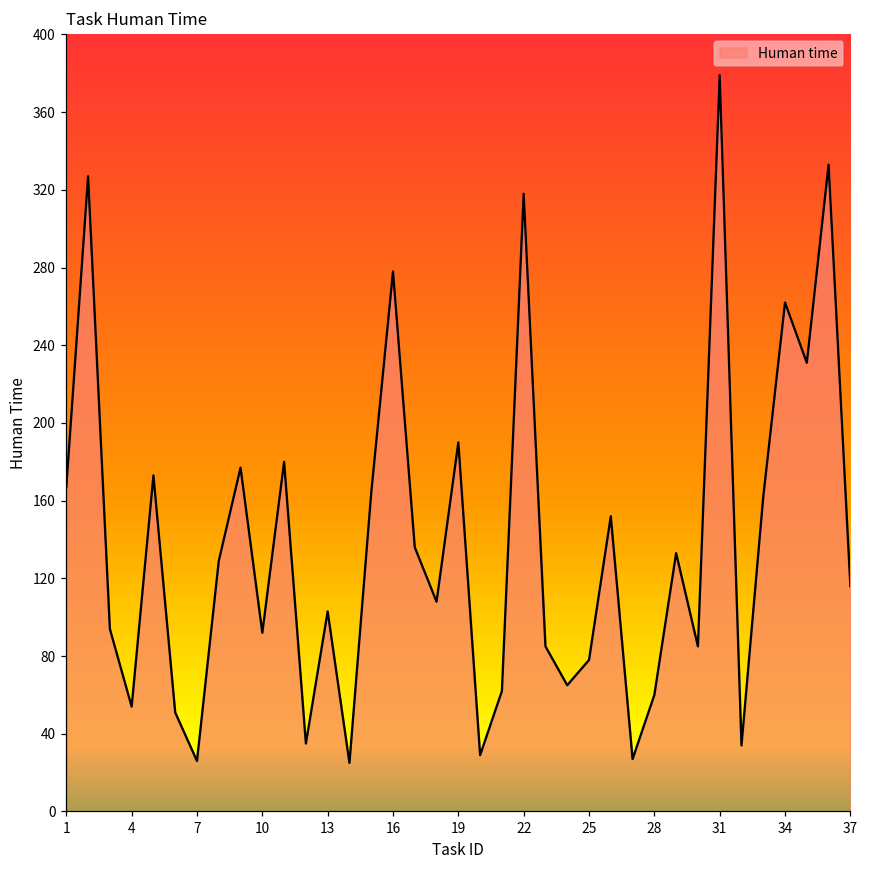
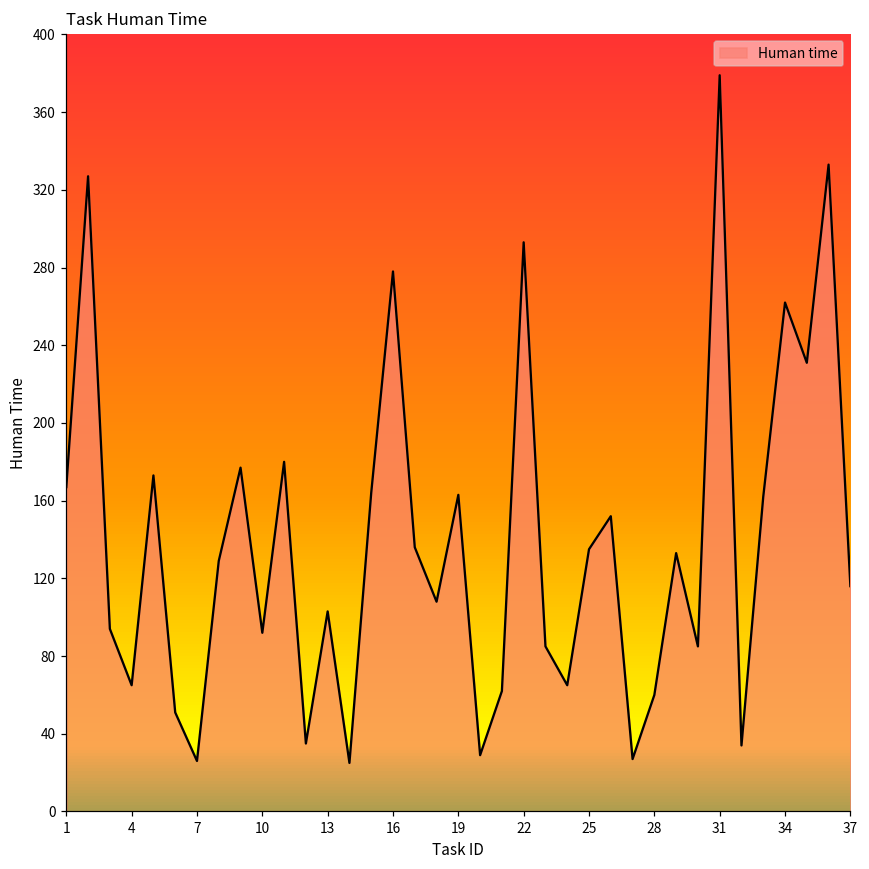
  {
    "1": 167,
-   "4": 54,
+   "4": 65,
    "7": 26,
    "10": 92,
    "13": 103,
    "16": 278,
-   "19": 190,
-   "22": 318,
-   "25": 78,
+   "19": 163,
+   "22": 293,
+   "25": 135,
    "28": 60,
    "31": 379,
    "34": 262,
    "37": 116
  }
